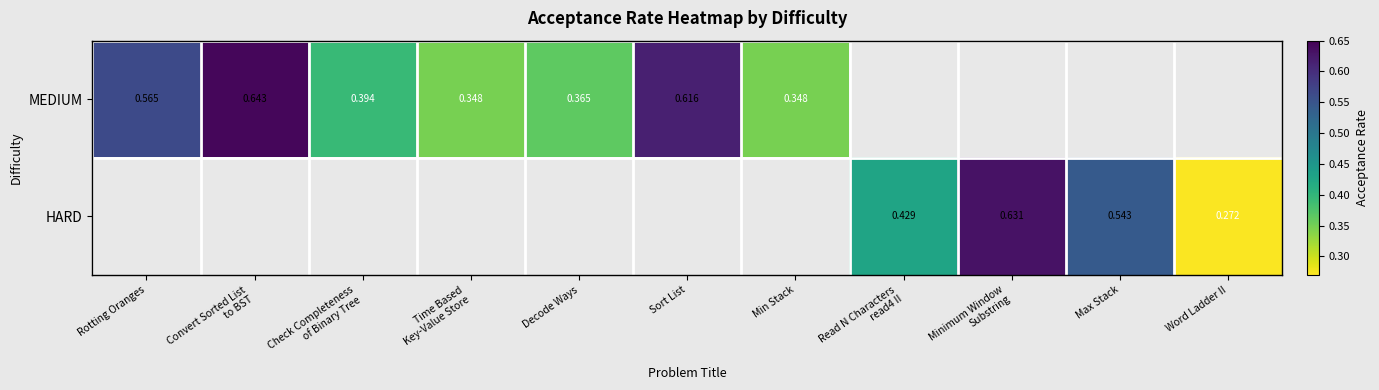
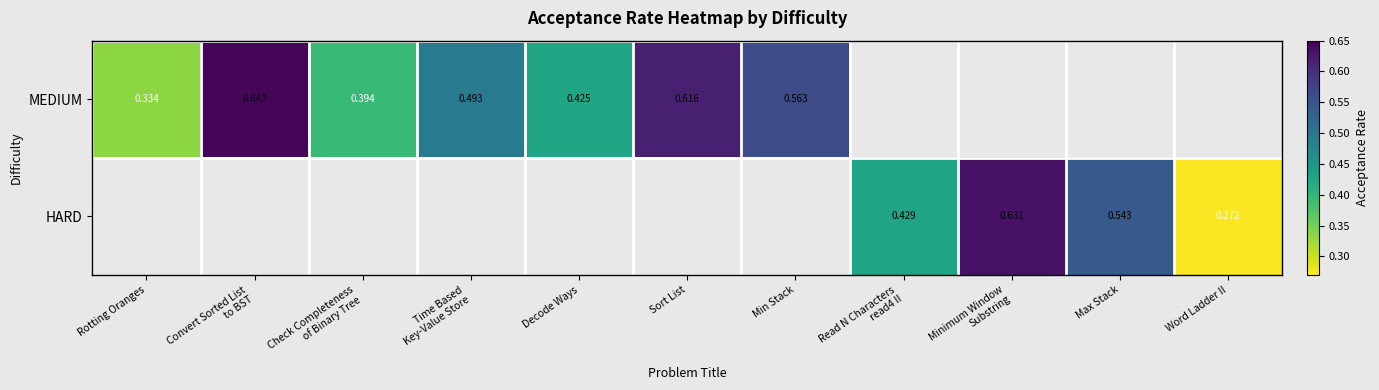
  {
    "MEDIUM": {
-     "Rotting Oranges": 0.565,
+     "Rotting Oranges": 0.334,
      "Convert Sorted List to BST": 0.643,
      "Check Completeness of Binary Tree": 0.394,
-     "Time Based Key-Value Store": 0.348,
-     "Decode Ways": 0.365,
+     "Time Based Key-Value Store": 0.493,
+     "Decode Ways": 0.425,
      "Sort List": 0.616,
-     "Min Stack": 0.348
+     "Min Stack": 0.563
    },
    "HARD": {
      "Read N Characters read4 II": 0.429,
      "Minimum Window Substring": 0.631,
      "Max Stack": 0.543,
      "Word Ladder II": 0.272
    }
  }
